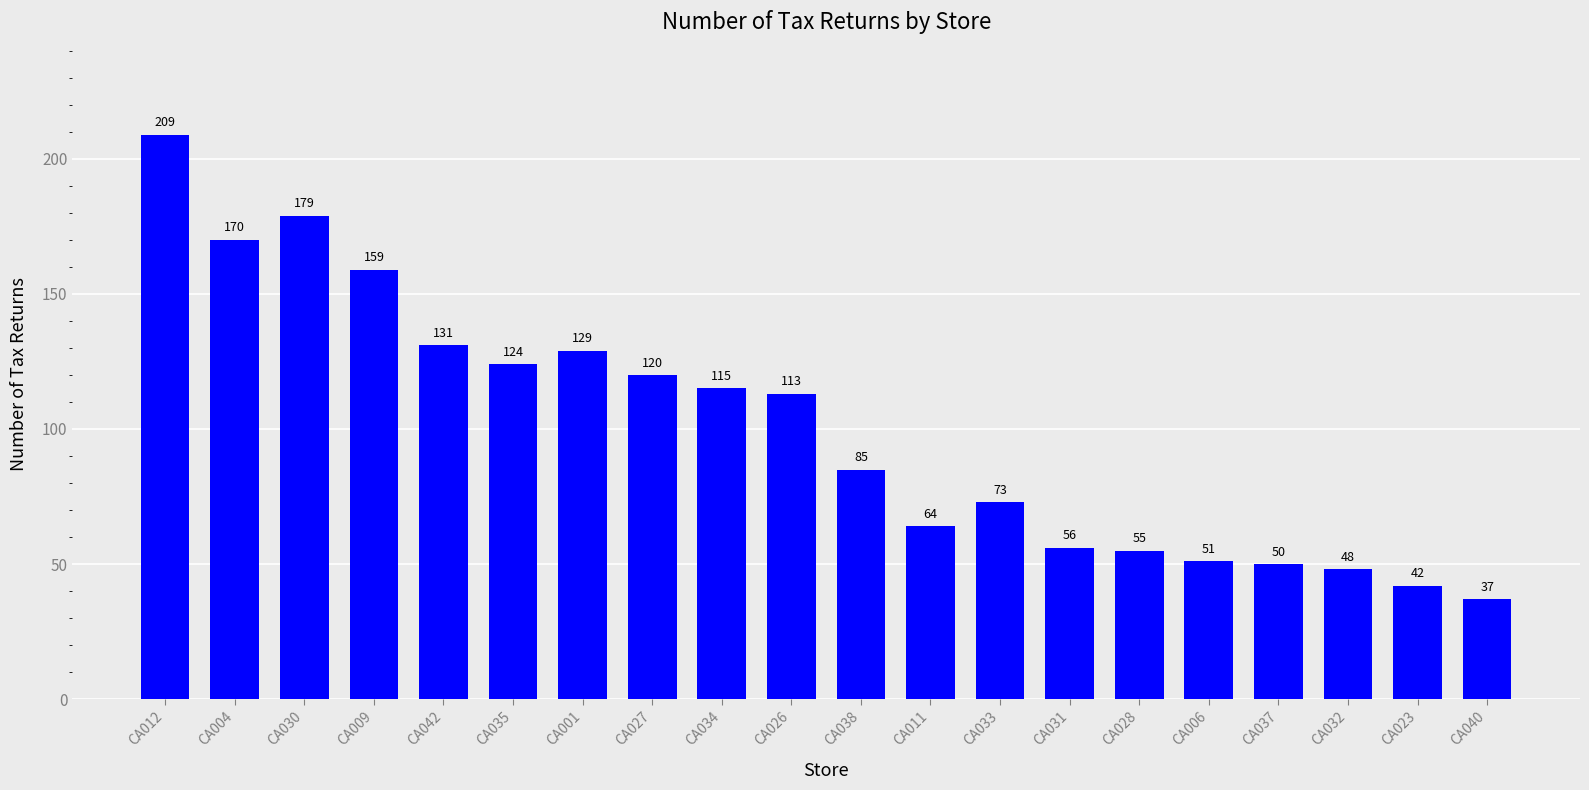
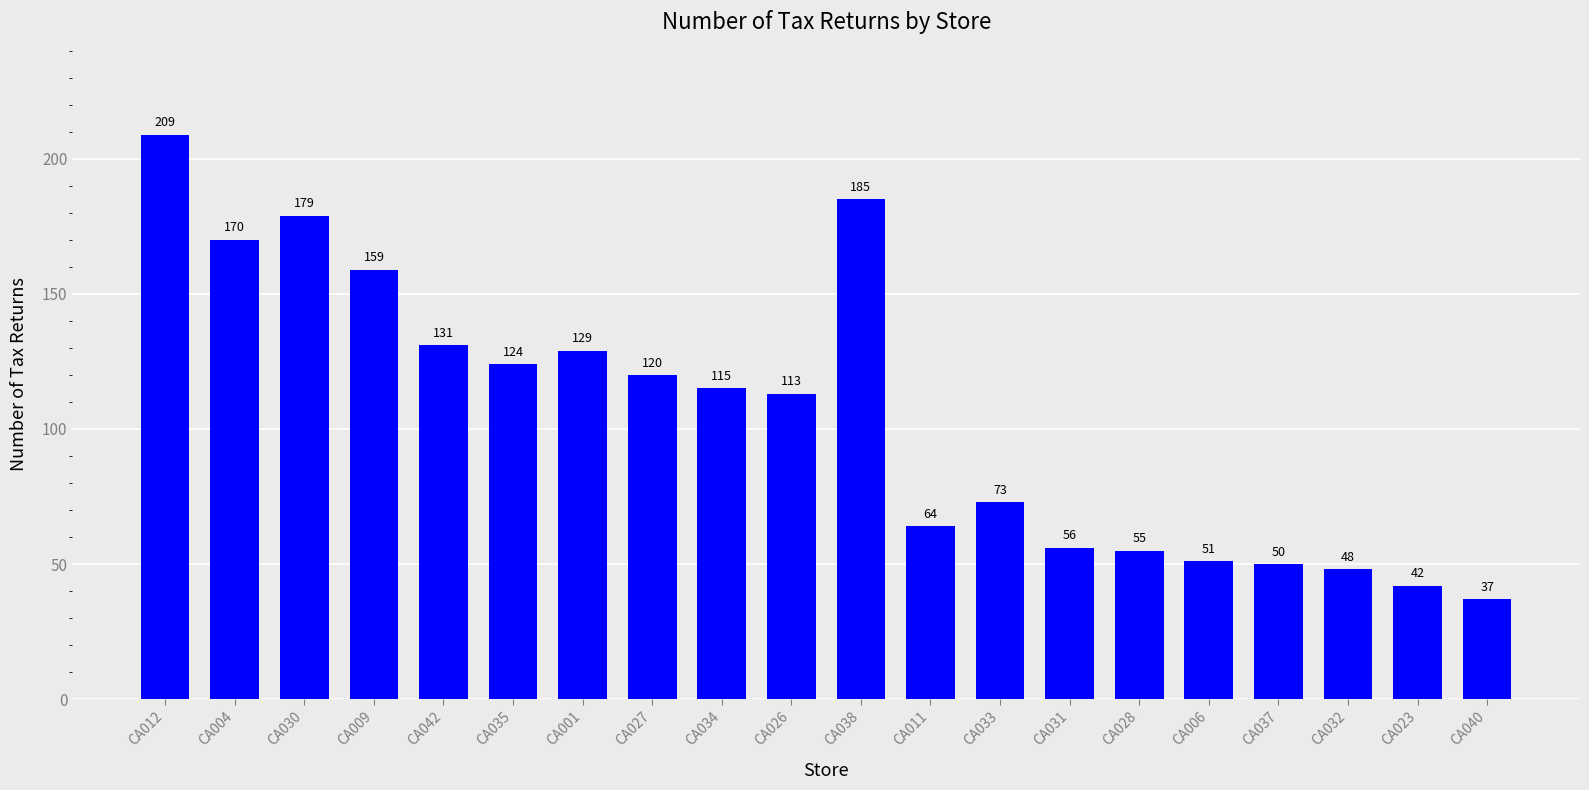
  {
    "CA012": 209,
    "CA004": 170,
    "CA030": 179,
    "CA009": 159,
    "CA042": 131,
    "CA035": 124,
    "CA001": 129,
    "CA027": 120,
    "CA034": 115,
    "CA026": 113,
-   "CA038": 85,
+   "CA038": 185,
    "CA011": 64,
    "CA033": 73,
    "CA031": 56,
    "CA028": 55,
    "CA006": 51,
    "CA037": 50,
    "CA032": 48,
    "CA023": 42,
    "CA040": 37
  }
